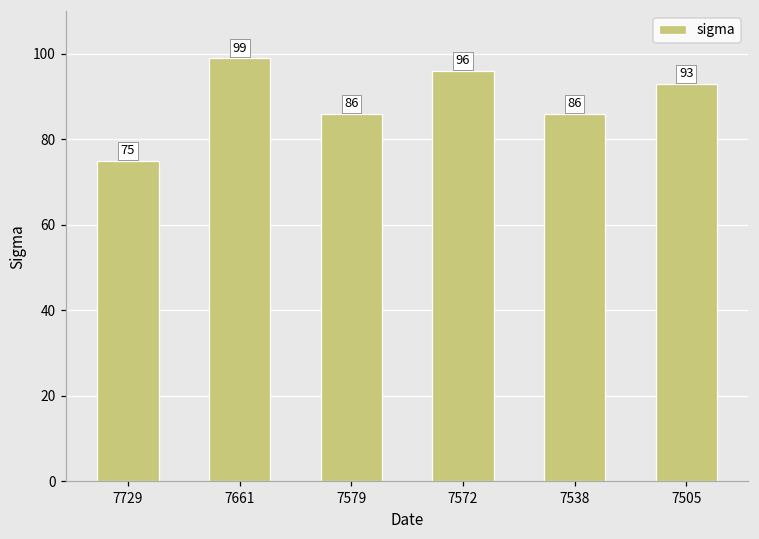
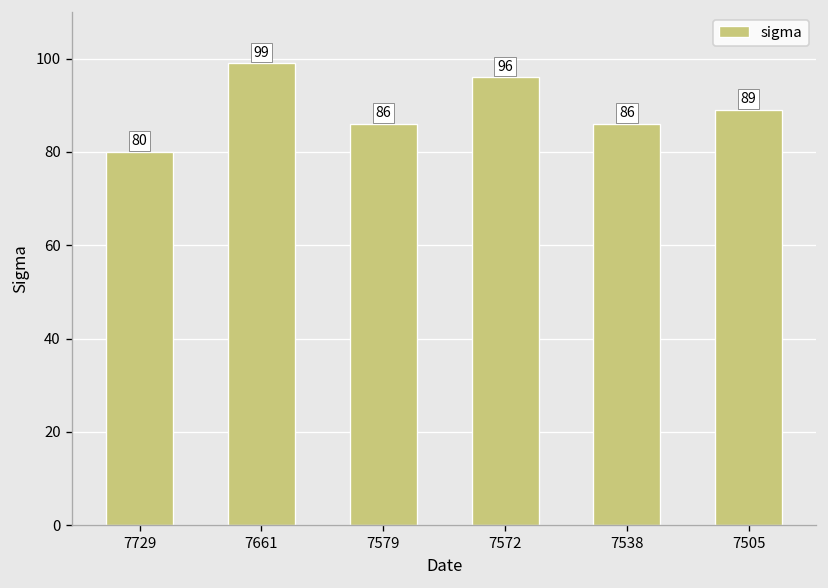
  {
-   "7729": 75,
-   "7505": 93
+   "7729": 80,
+   "7505": 89
  }
